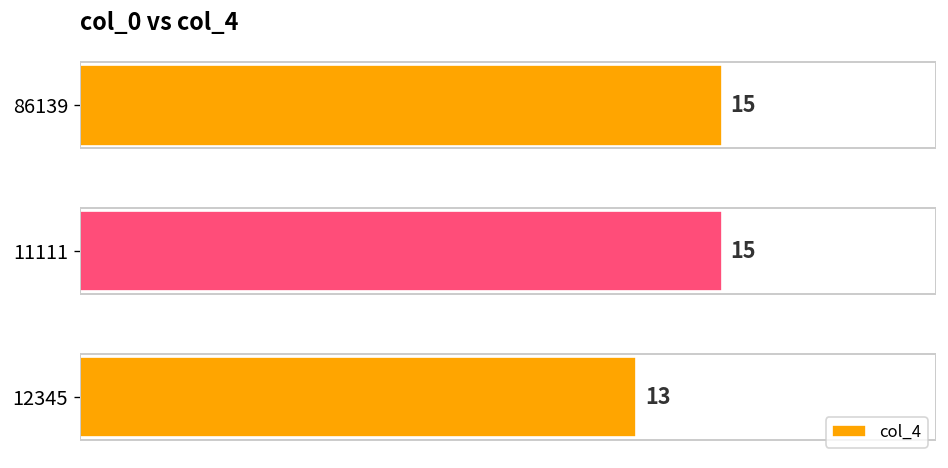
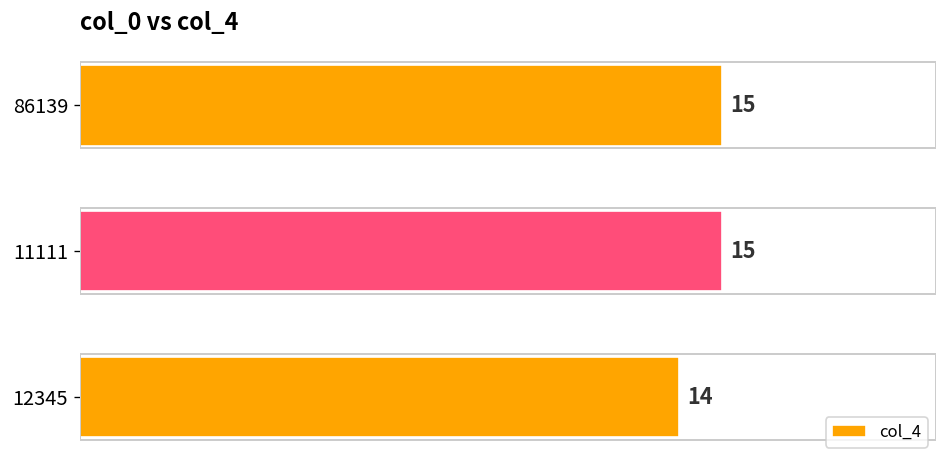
  {
    "86139": 15,
    "11111": 15,
-   "12345": 13
+   "12345": 14
  }
